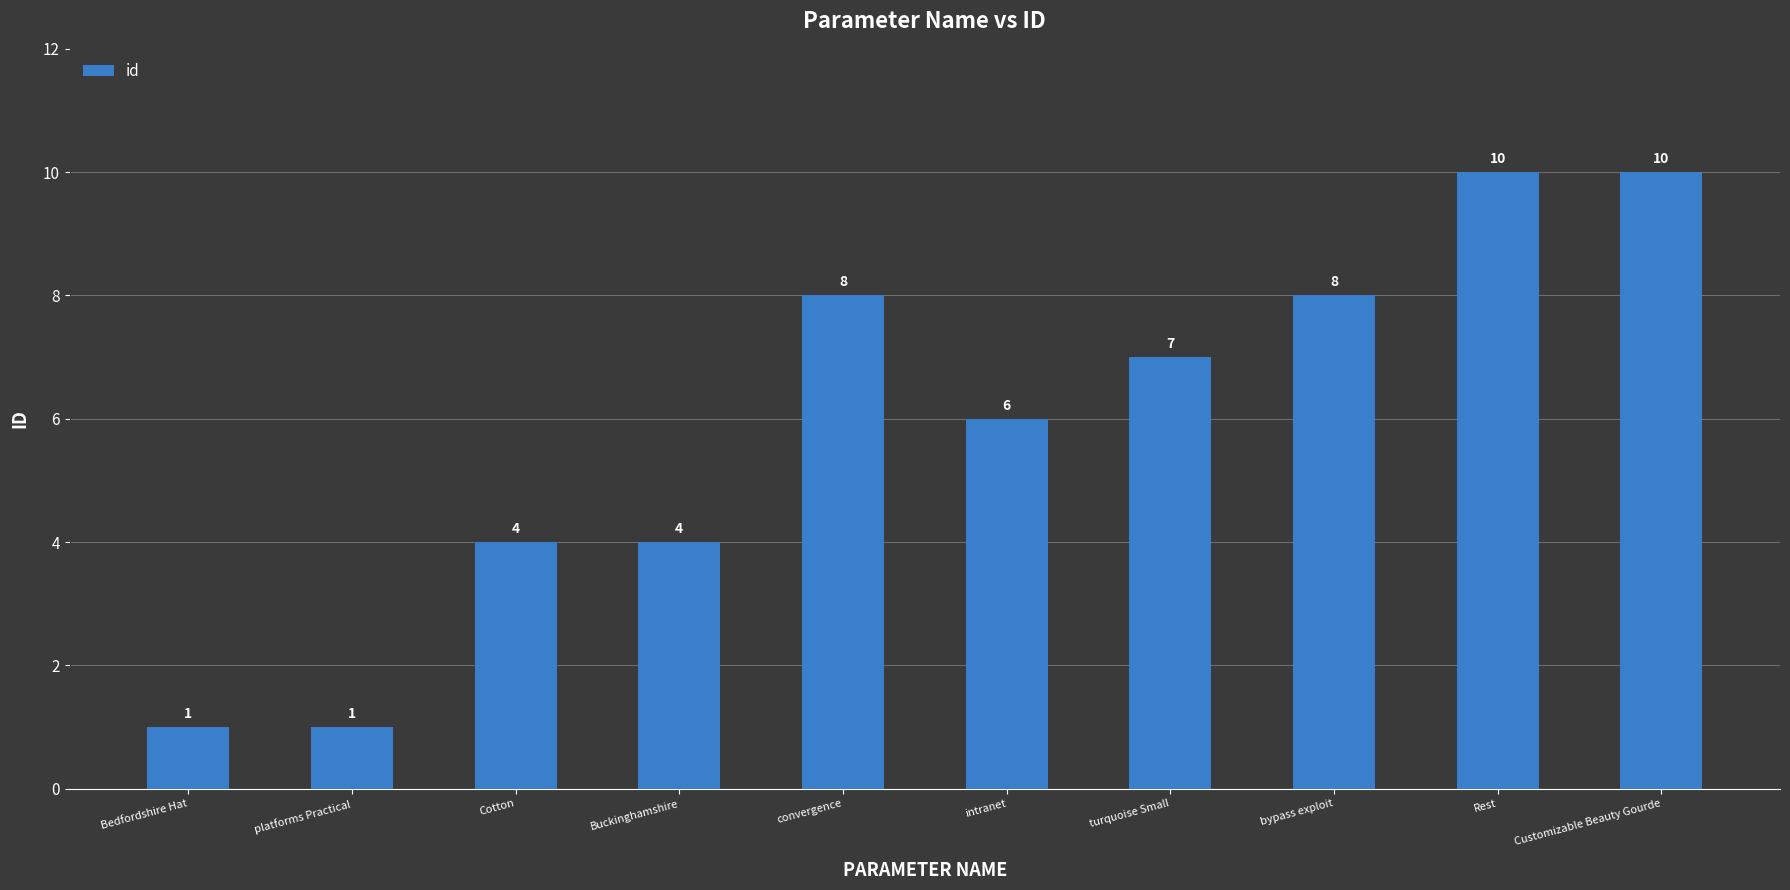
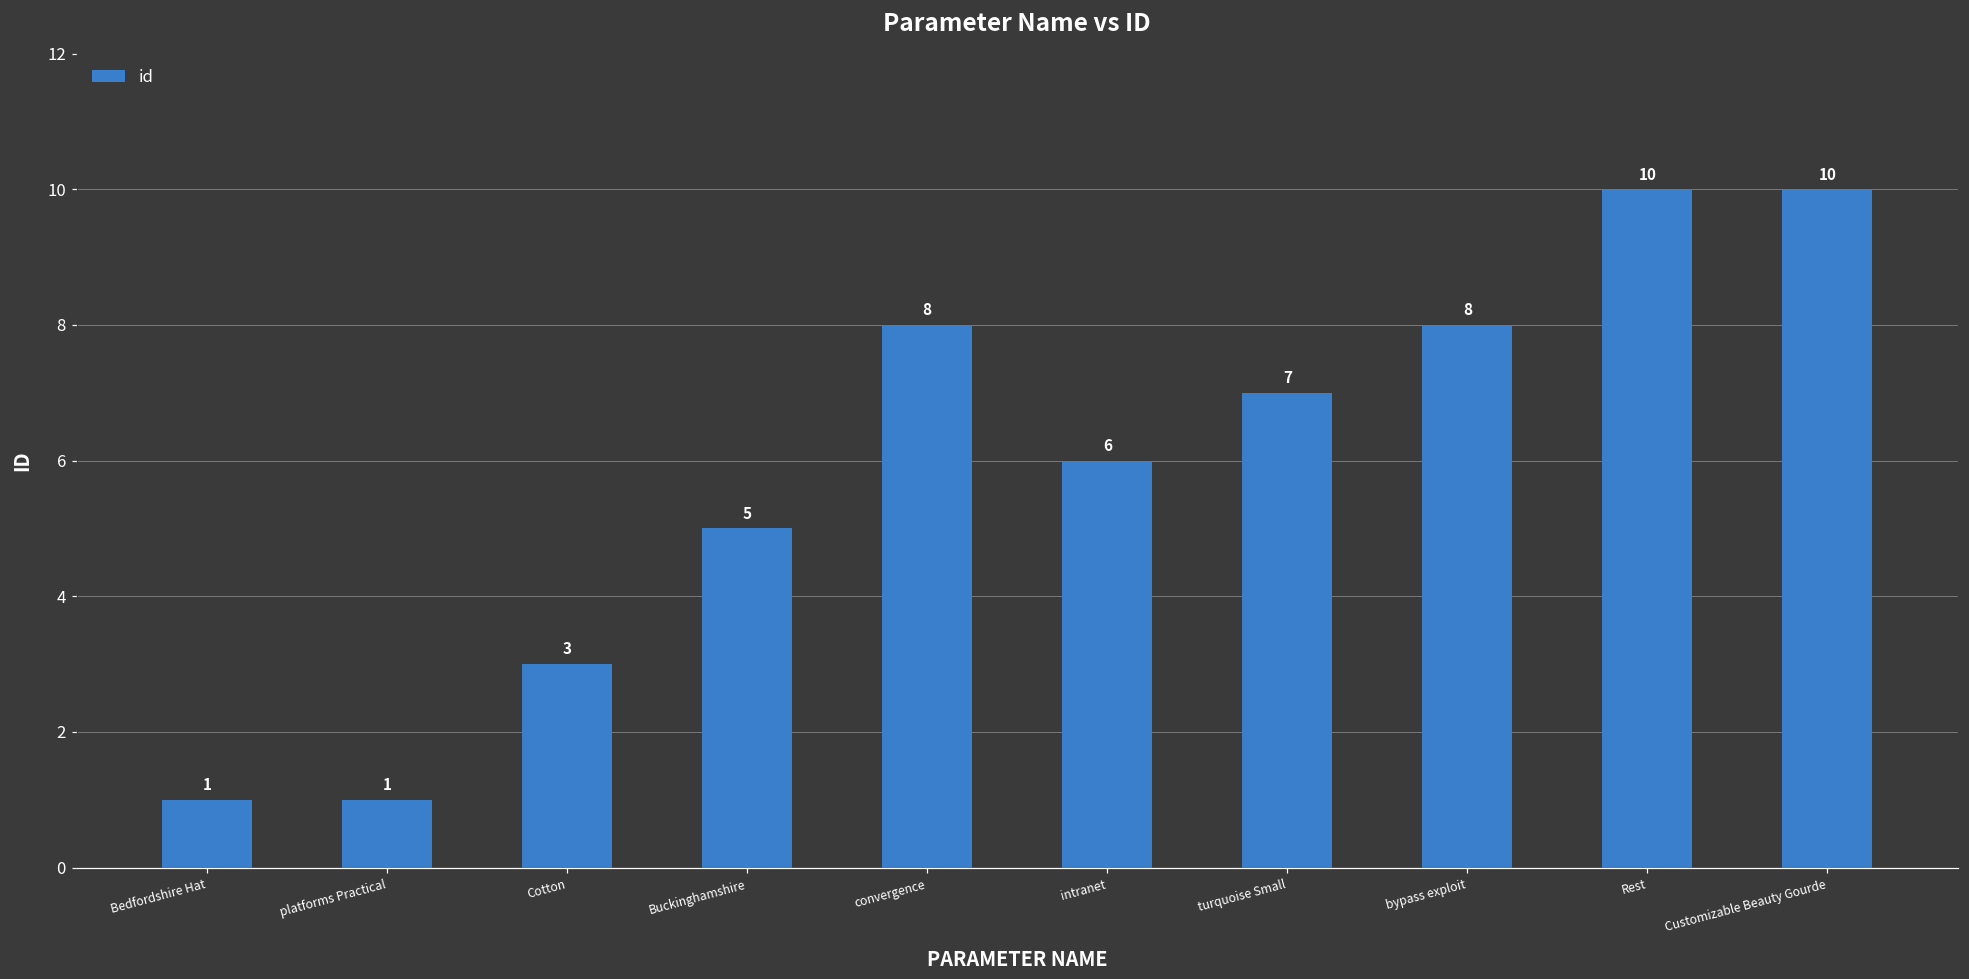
  {
    "Bedfordshire Hat": 1,
    "platforms Practical": 1,
-   "Cotton": 4,
-   "Buckinghamshire": 4,
+   "Cotton": 3,
+   "Buckinghamshire": 5,
    "convergence": 8,
    "intranet": 6,
    "turquoise Small": 7,
    "bypass exploit": 8,
    "Rest": 10,
    "Customizable Beauty Gourde": 10
  }
